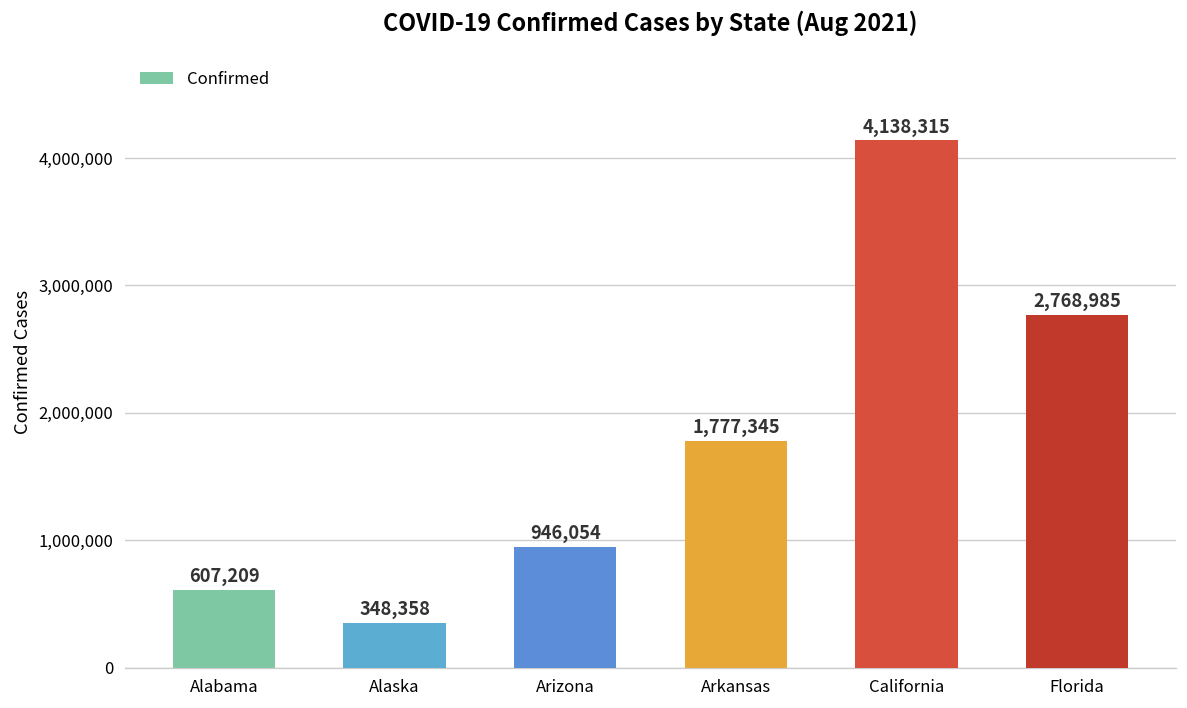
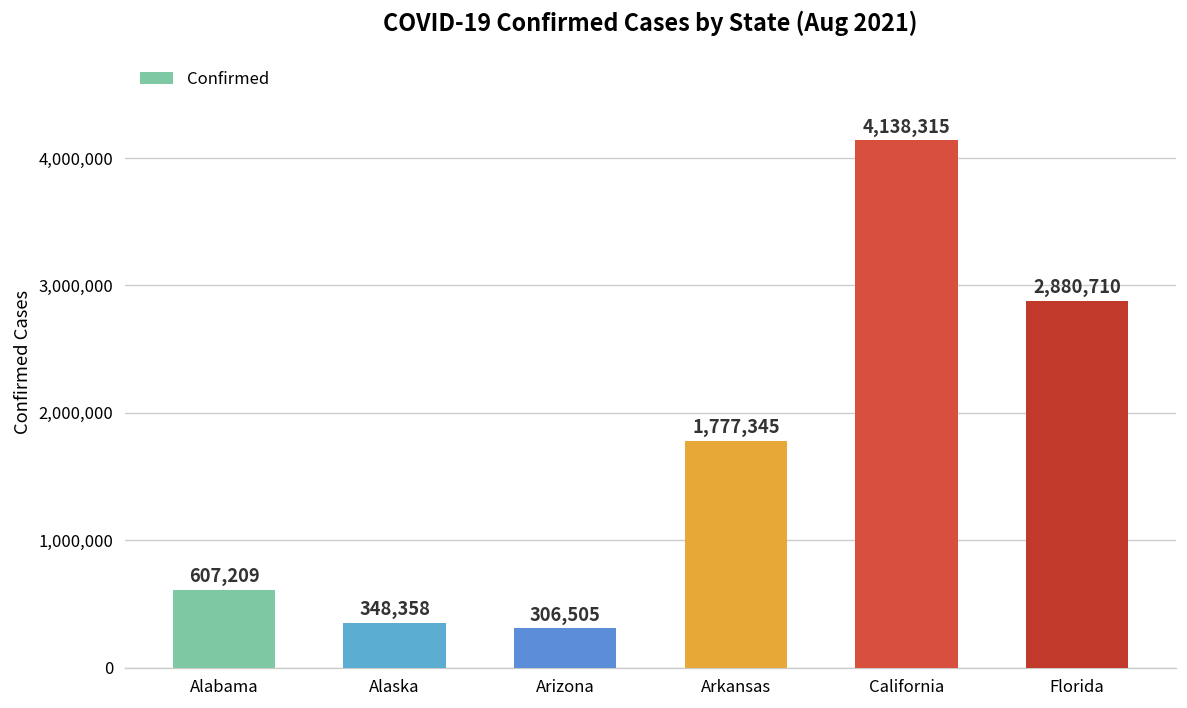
  {
    "Alabama": "607,209",
    "Alaska": "348,358",
-   "Arizona": "946,054",
+   "Arizona": "306,505",
    "Arkansas": "1,777,345",
    "California": "4,138,315",
-   "Florida": "2,768,985"
+   "Florida": "2,880,710"
  }
